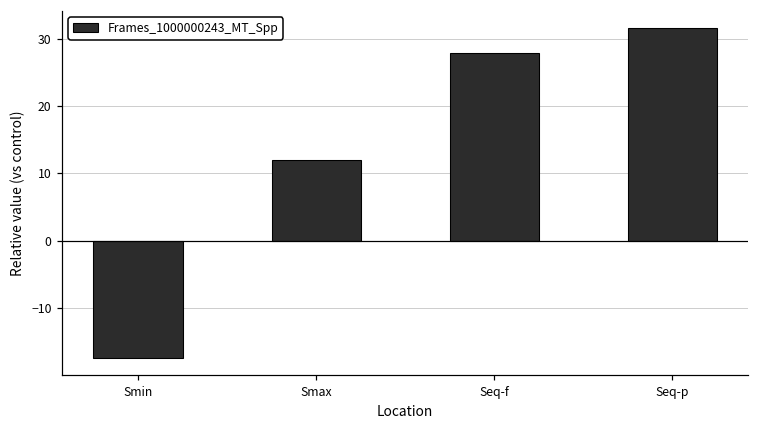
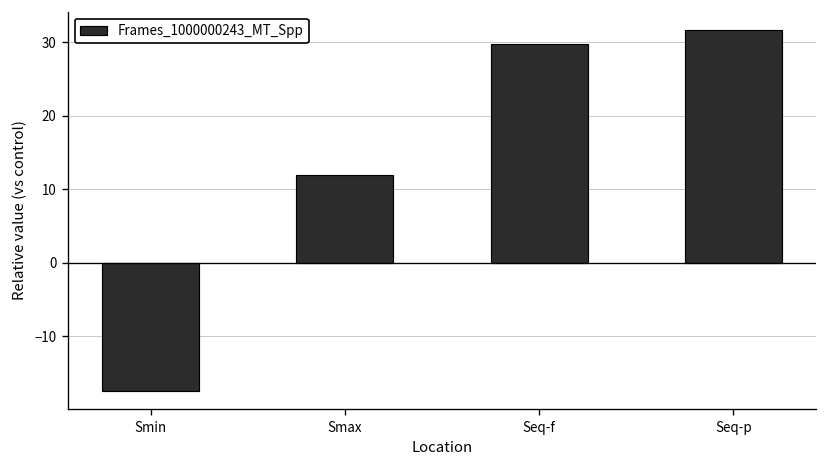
  {
    "Smin": -17,
    "Smax": 12,
-   "Seq-f": 28,
+   "Seq-f": 30,
    "Seq-p": 32
  }
